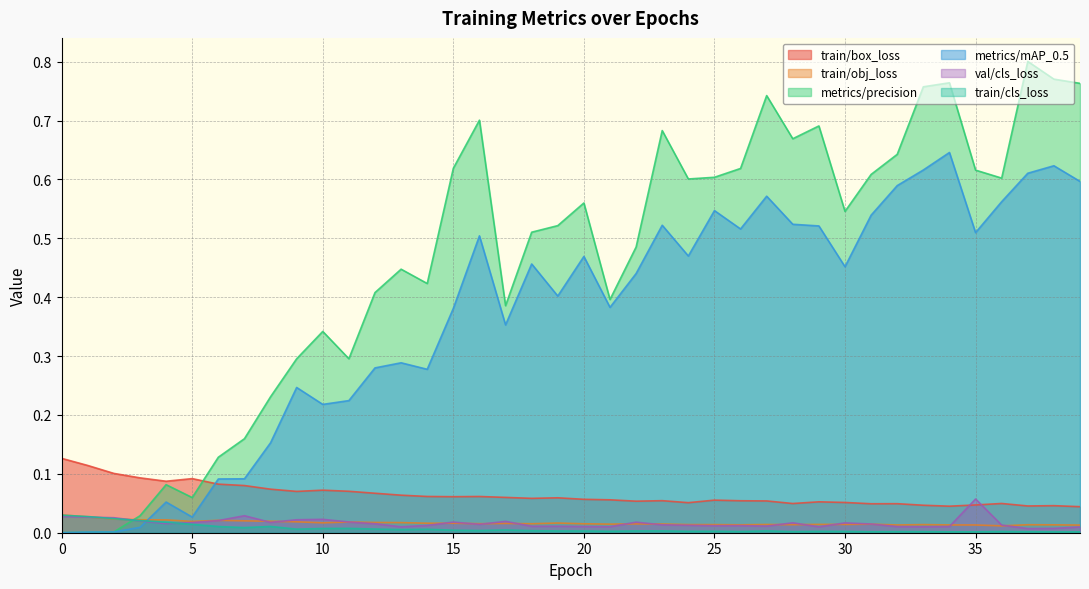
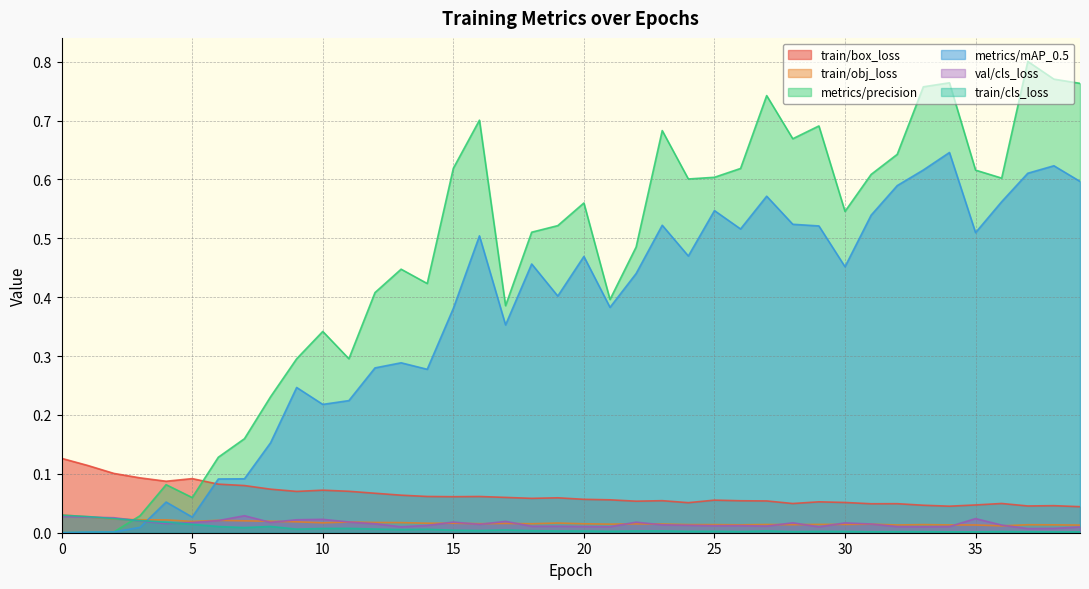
  {
    "val/cls_loss": {
      "10": 0.02,
      "20": 0.01,
-     "35": 0.06
+     "35": 0.02
    }
  }
